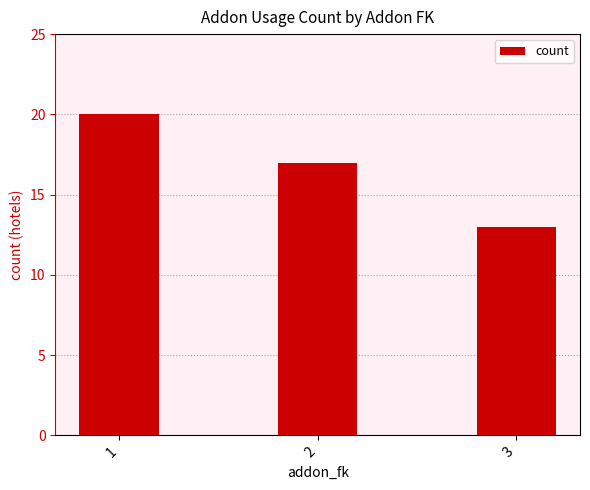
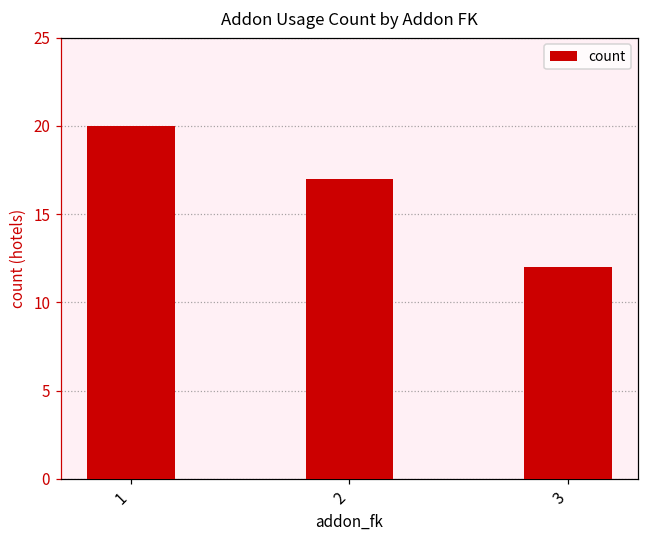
  {
    "1": 20,
    "2": 17,
-   "3": 13
+   "3": 12
  }
